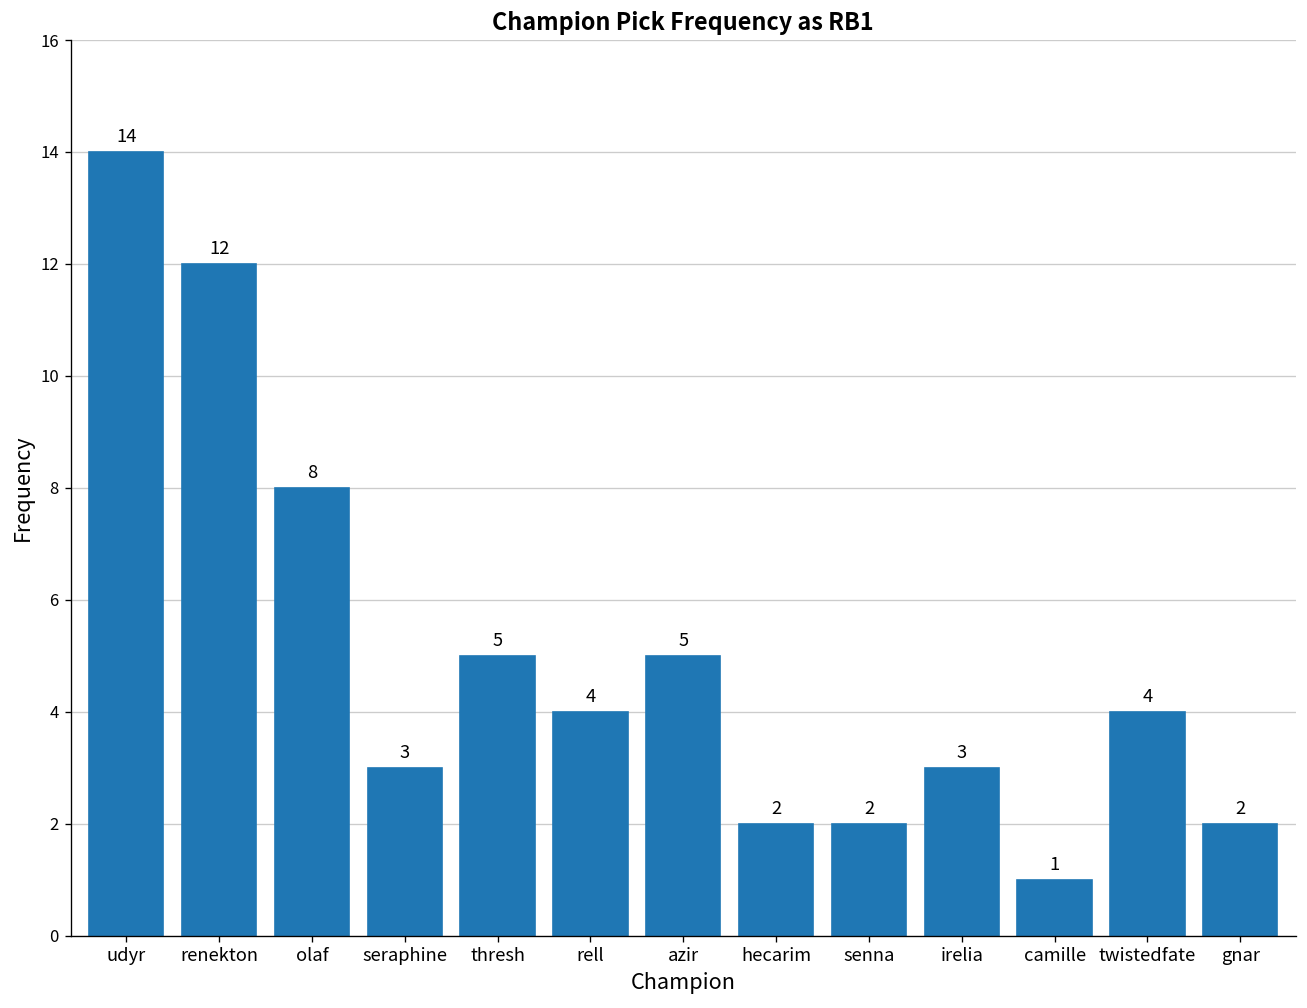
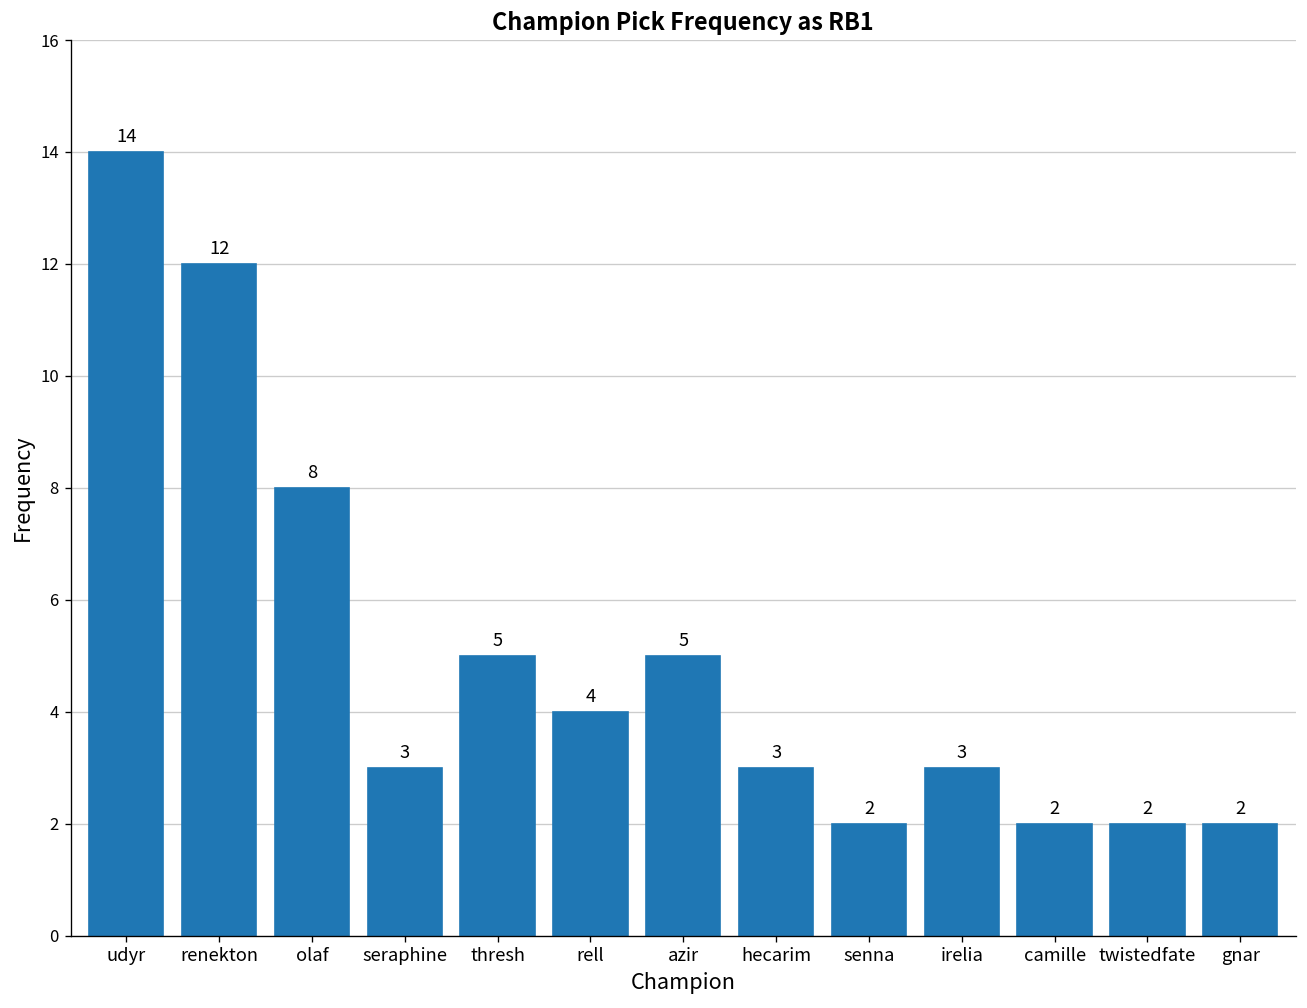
  {
    "udyr": 14,
    "renekton": 12,
    "olaf": 8,
    "seraphine": 3,
    "thresh": 5,
    "rell": 4,
    "azir": 5,
-   "hecarim": 2,
+   "hecarim": 3,
    "senna": 2,
    "irelia": 3,
-   "camille": 1,
-   "twistedfate": 4,
+   "camille": 2,
+   "twistedfate": 2,
    "gnar": 2
  }
